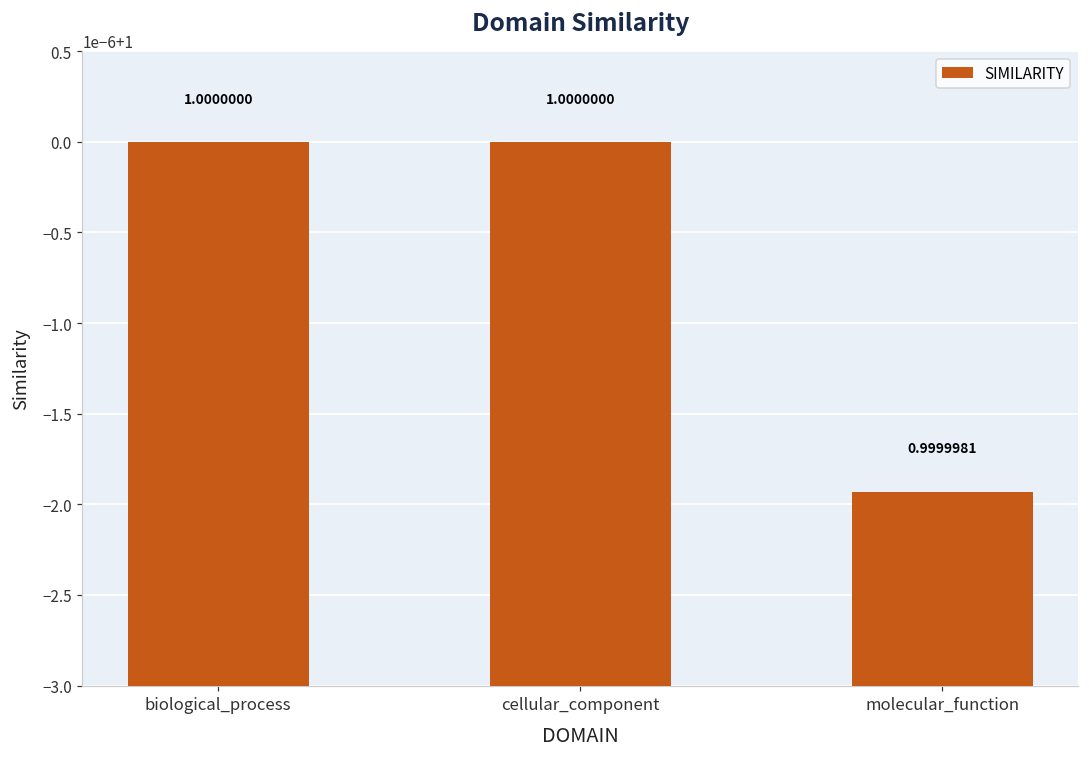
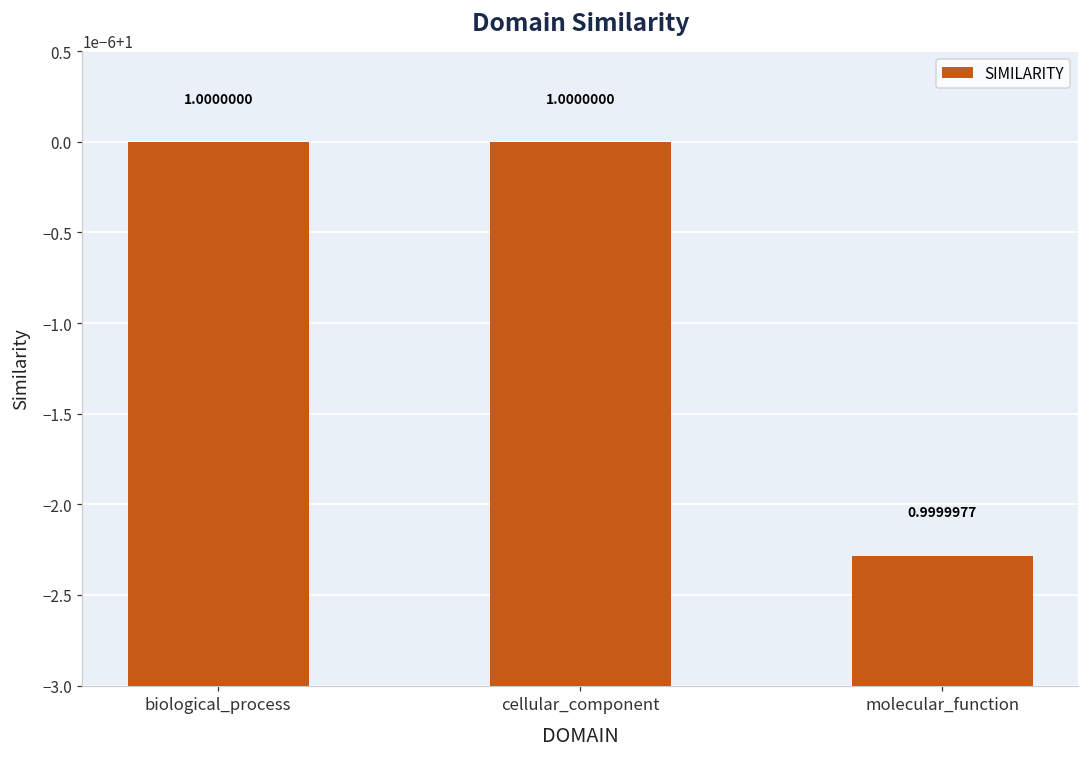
  {
-   "molecular_function": 0.9999981
+   "molecular_function": 0.9999977
  }
